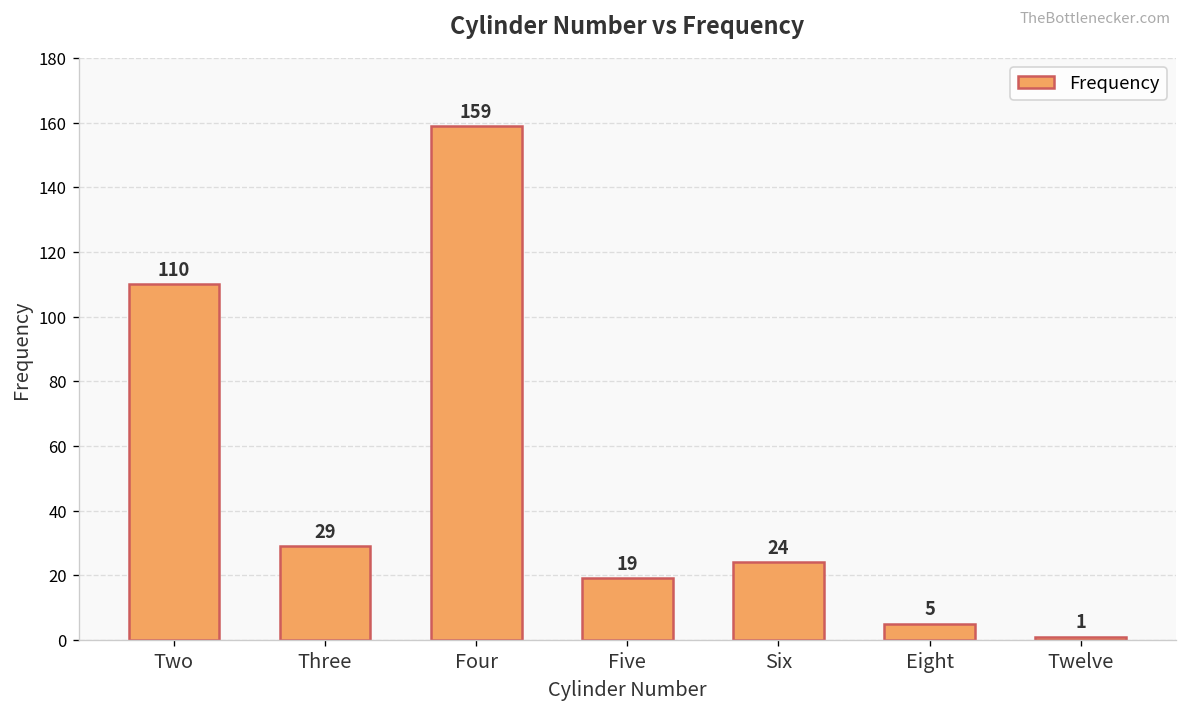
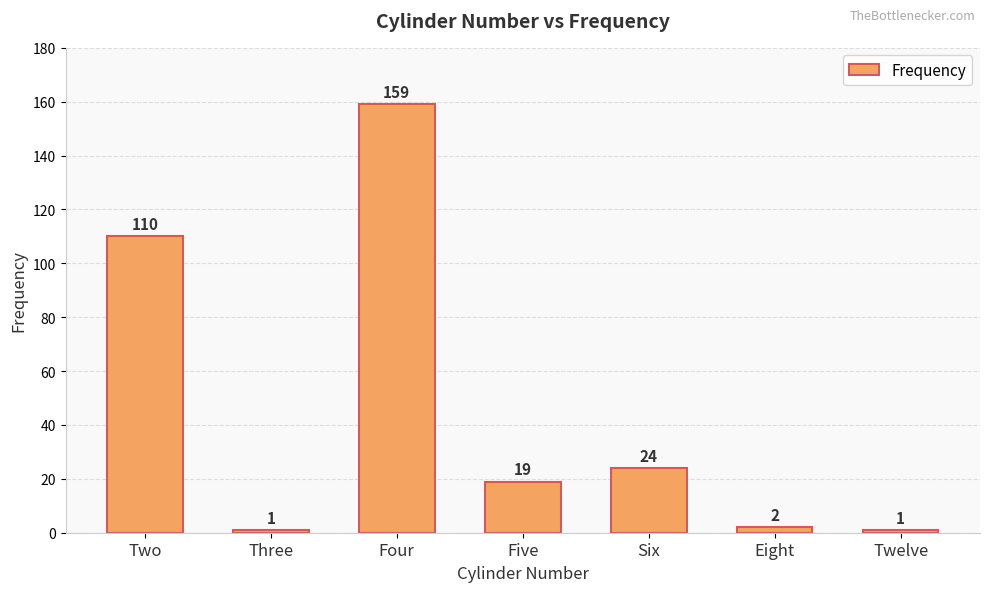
  {
    "Two": 110,
-   "Three": 29,
+   "Three": 1,
    "Four": 159,
    "Five": 19,
    "Six": 24,
-   "Eight": 5,
+   "Eight": 2,
    "Twelve": 1
  }
